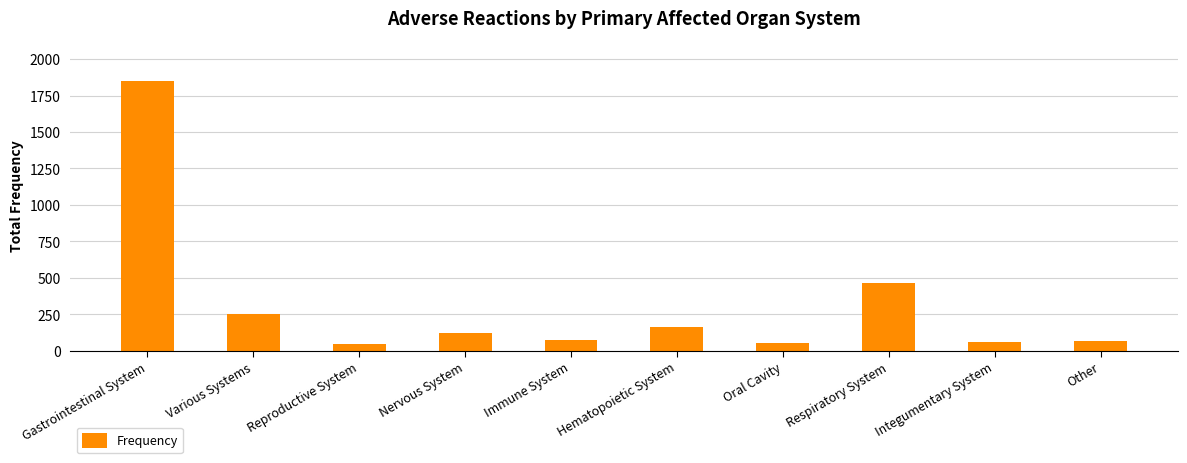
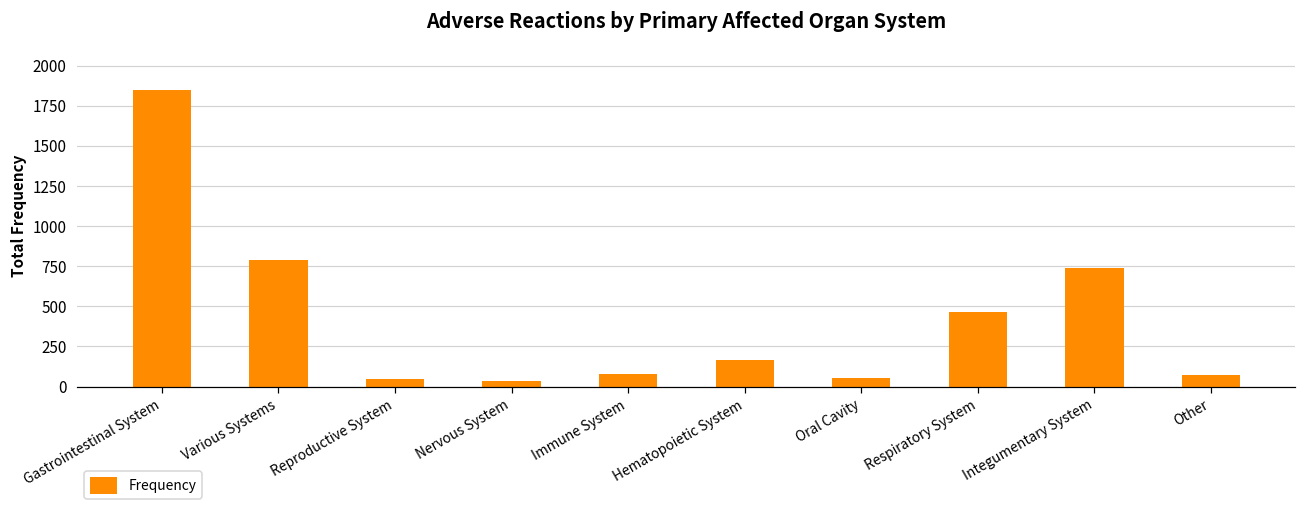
  {
    "Gastrointestinal System": 1850,
-   "Various Systems": 250,
+   "Various Systems": 790,
    "Reproductive System": 50,
-   "Nervous System": 120,
+   "Nervous System": 30,
    "Immune System": 80,
    "Hematopoietic System": 160,
    "Oral Cavity": 50,
    "Respiratory System": 470,
-   "Integumentary System": 60,
+   "Integumentary System": 740,
    "Other": 70
  }
